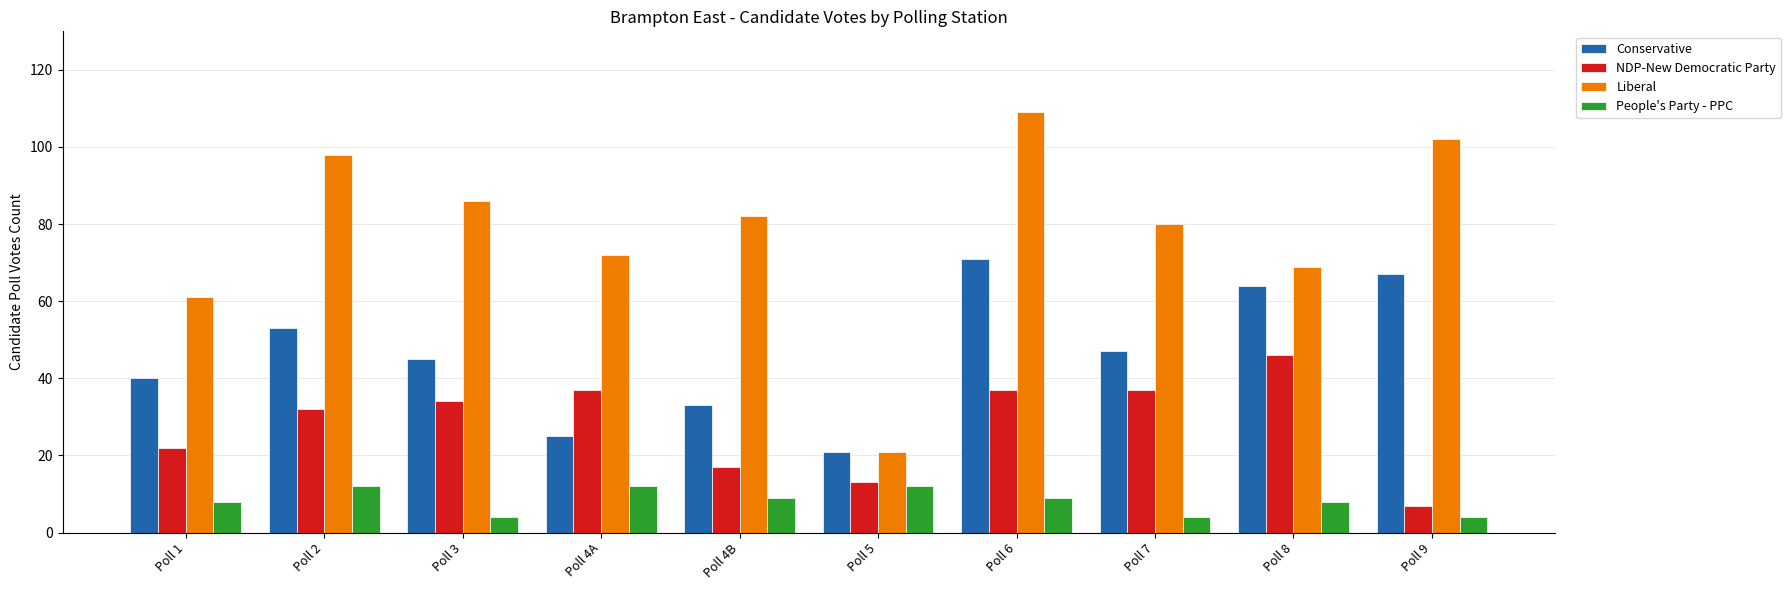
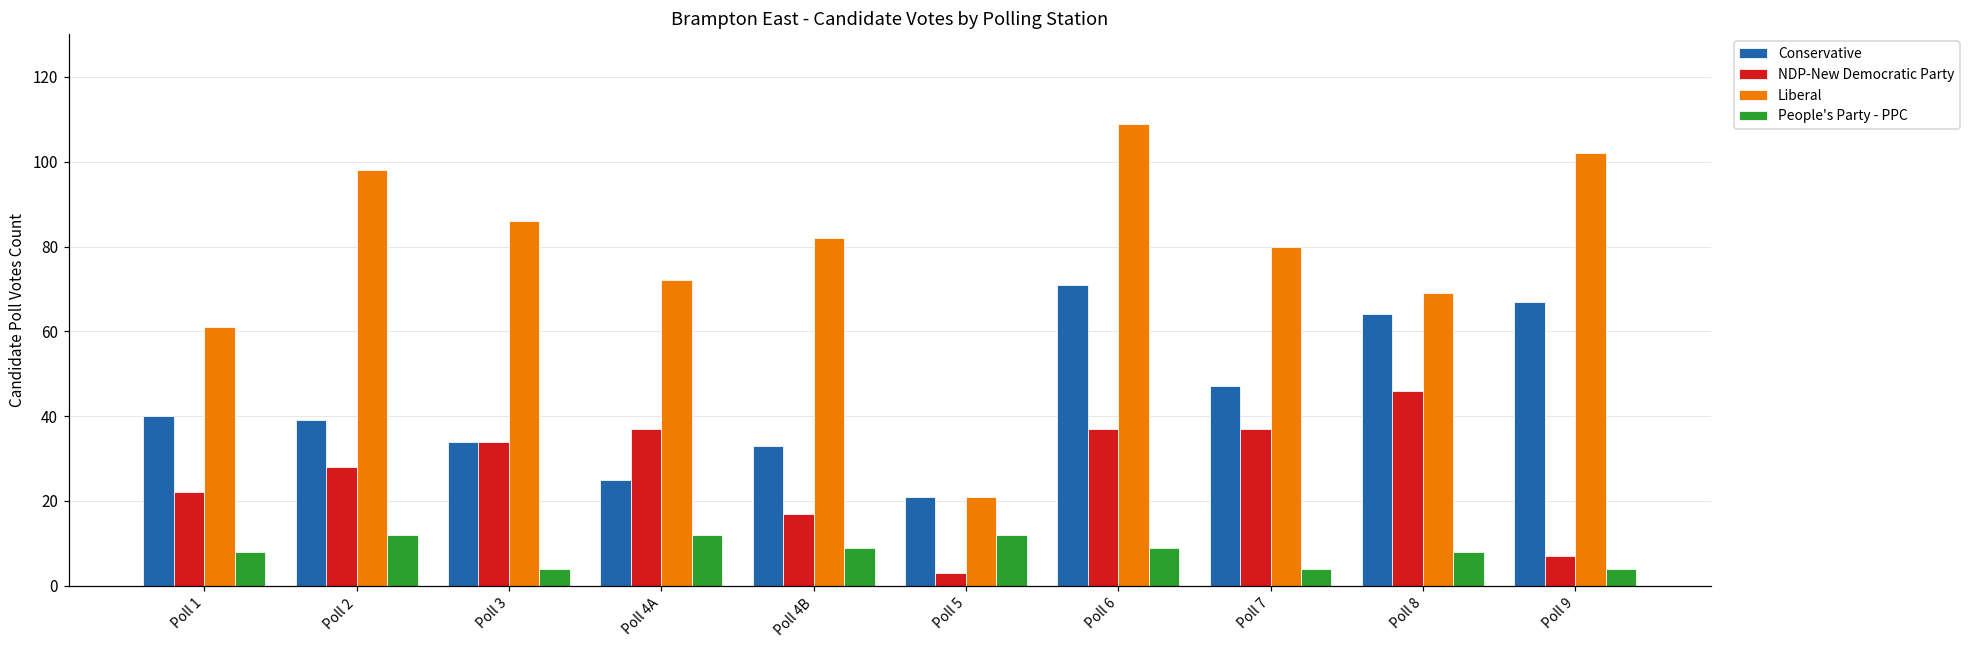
  {
    "Conservative": {
      "Poll 1": 40,
-     "Poll 2": 53,
-     "Poll 3": 45,
+     "Poll 2": 39,
+     "Poll 3": 34,
      "Poll 4A": 25,
      "Poll 4B": 33,
      "Poll 5": 21,
      "Poll 6": 71,
      "Poll 7": 47,
      "Poll 8": 64,
      "Poll 9": 67
    },
    "NDP-New Democratic Party": {
      "Poll 1": 22,
-     "Poll 2": 32,
+     "Poll 2": 28,
      "Poll 3": 34,
      "Poll 4A": 37,
      "Poll 4B": 17,
-     "Poll 5": 13,
+     "Poll 5": 3,
      "Poll 6": 37,
      "Poll 7": 37,
      "Poll 8": 46,
      "Poll 9": 7
    },
    "Liberal": {
      "Poll 1": 61,
      "Poll 2": 98,
      "Poll 3": 86,
      "Poll 4A": 72,
      "Poll 4B": 82,
      "Poll 5": 21,
      "Poll 6": 109,
      "Poll 7": 80,
      "Poll 8": 69,
      "Poll 9": 102
    },
    "People's Party - PPC": {
      "Poll 1": 8,
      "Poll 2": 12,
      "Poll 3": 4,
      "Poll 4A": 12,
      "Poll 4B": 9,
      "Poll 5": 12,
      "Poll 6": 9,
      "Poll 7": 4,
      "Poll 8": 8,
      "Poll 9": 4
    }
  }
